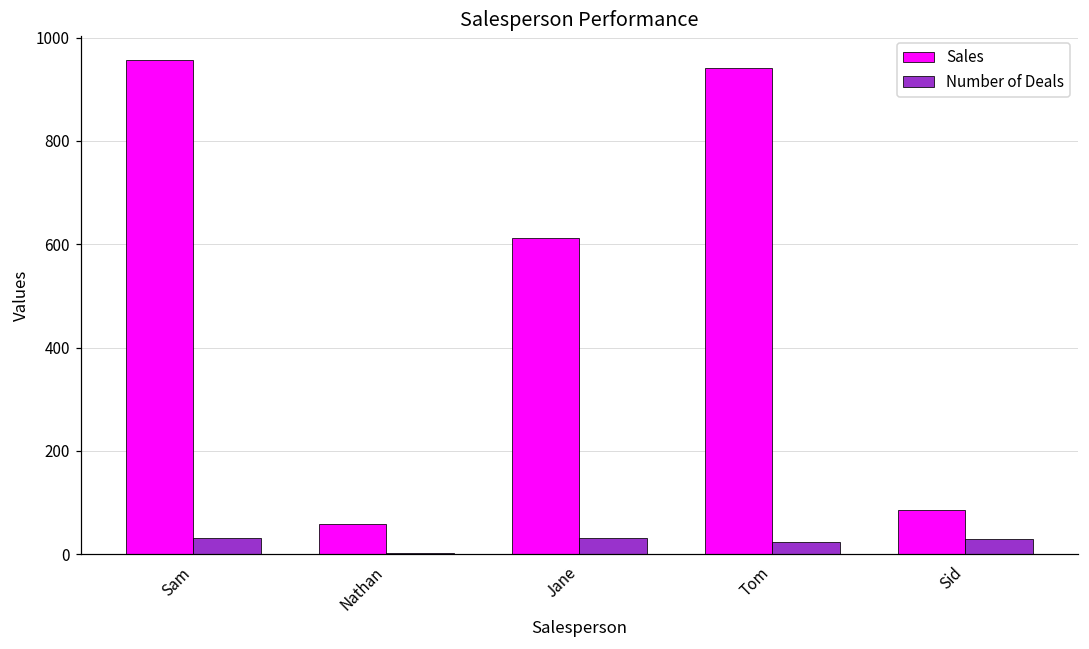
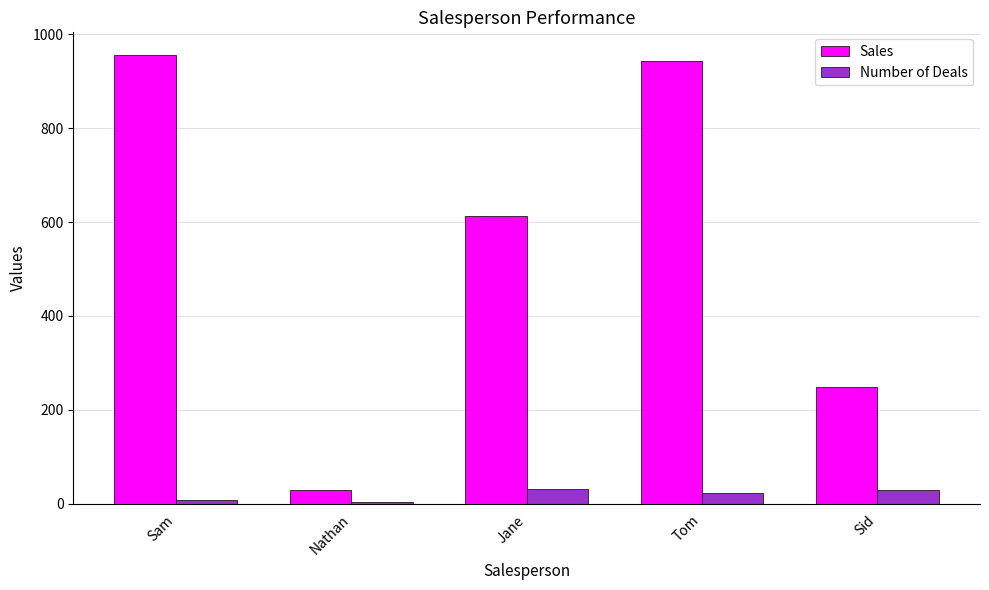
  {
    "Sales": {
      "Sam": 960,
-     "Nathan": 60,
+     "Nathan": 30,
      "Jane": 610,
      "Tom": 940,
-     "Sid": 90
+     "Sid": 250
    },
    "Number of Deals": {
-     "Sam": 30,
+     "Sam": 10,
      "Jane": 30,
      "Tom": 20,
      "Sid": 30
    }
  }
